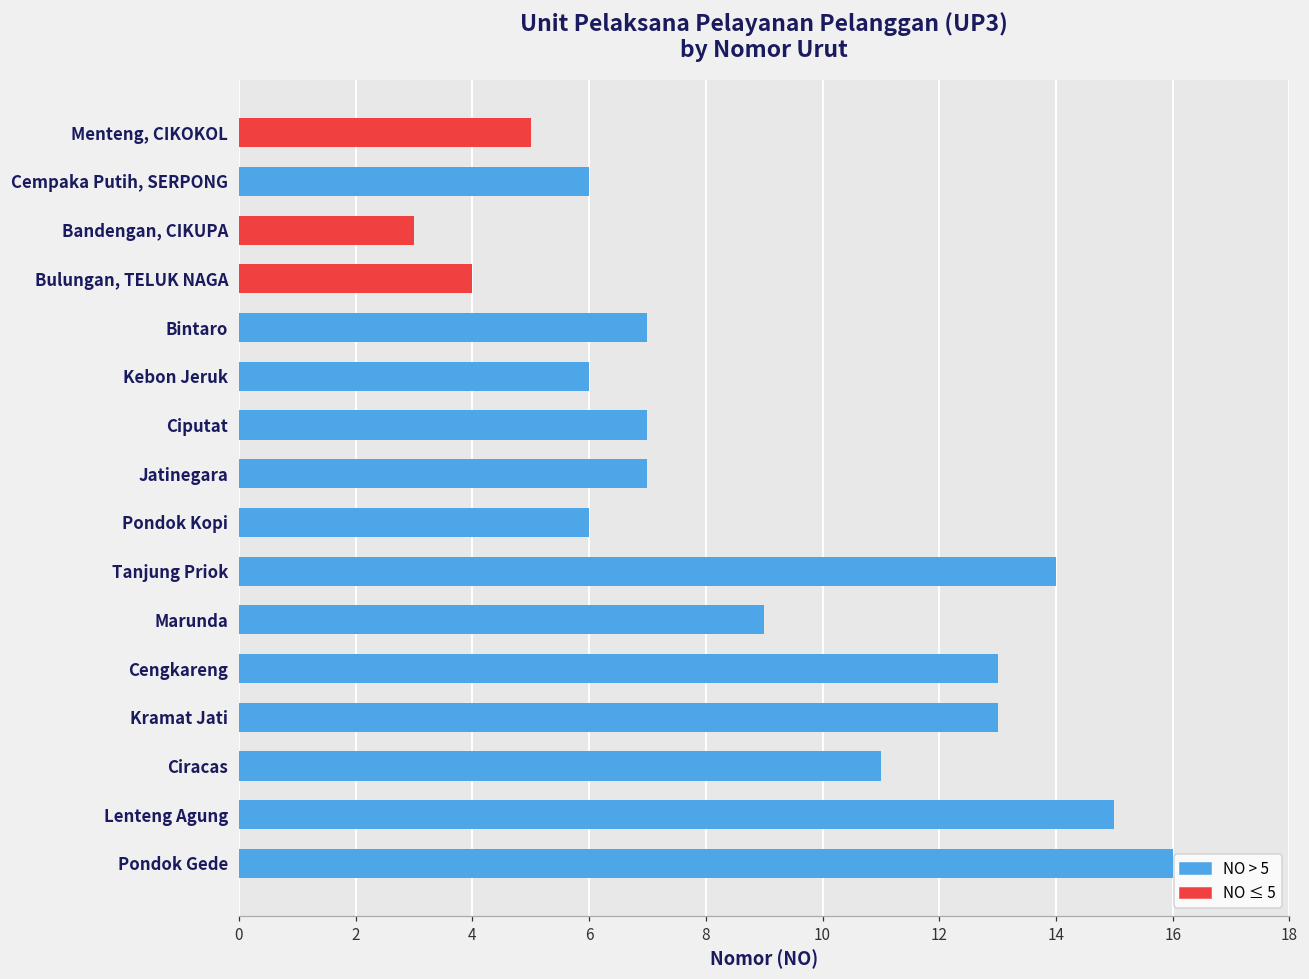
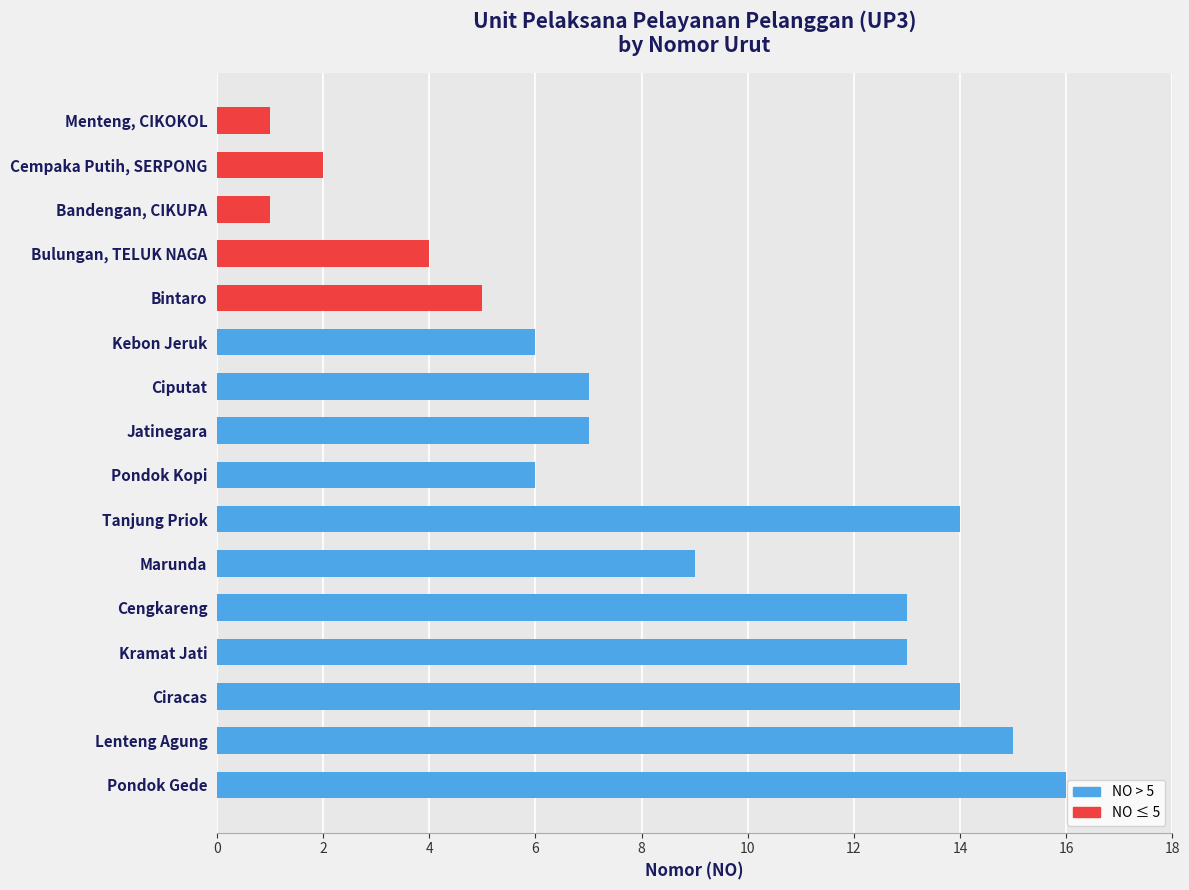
  {
-   "Menteng, CIKOKOL": 5,
-   "Cempaka Putih, SERPONG": 6,
-   "Bandengan, CIKUPA": 3,
+   "Menteng, CIKOKOL": 1,
+   "Cempaka Putih, SERPONG": 2,
+   "Bandengan, CIKUPA": 1,
    "Bulungan, TELUK NAGA": 4,
-   "Bintaro": 7,
+   "Bintaro": 5,
    "Kebon Jeruk": 6,
    "Ciputat": 7,
    "Jatinegara": 7,
    "Pondok Kopi": 6,
    "Tanjung Priok": 14,
    "Marunda": 9,
    "Cengkareng": 13,
    "Kramat Jati": 13,
-   "Ciracas": 11,
+   "Ciracas": 14,
    "Lenteng Agung": 15,
    "Pondok Gede": 16
  }
